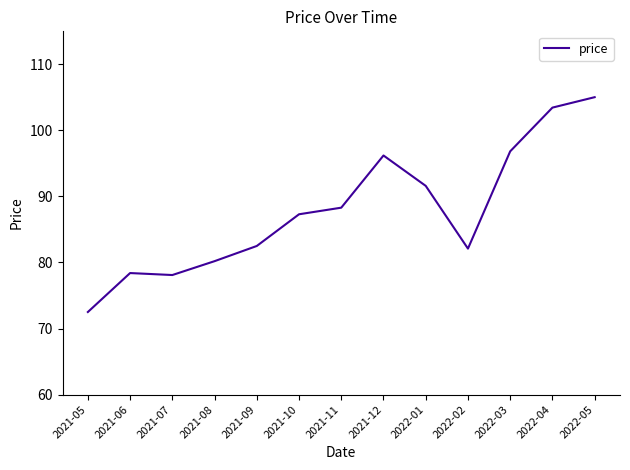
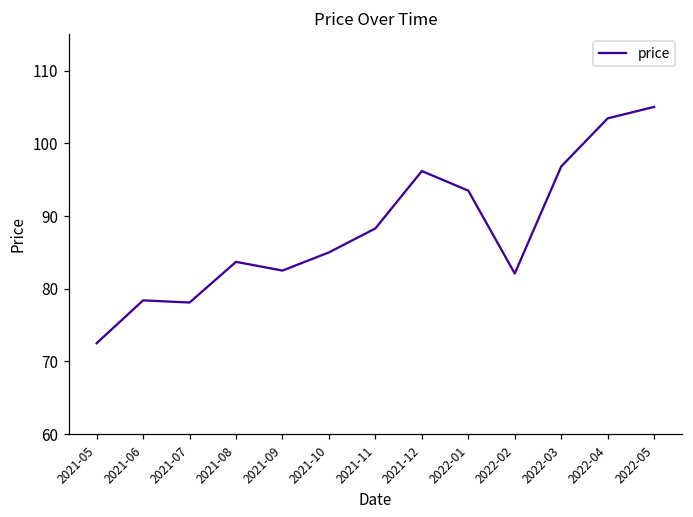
  {
    "2021-05": 73,
    "2021-06": 78,
    "2021-07": 78,
-   "2021-08": 80,
+   "2021-08": 84,
    "2021-09": 83,
-   "2021-10": 87,
+   "2021-10": 85,
    "2021-11": 88,
    "2021-12": 96,
-   "2022-01": 92,
+   "2022-01": 94,
    "2022-02": 82,
    "2022-03": 97,
    "2022-04": 103,
    "2022-05": 105
  }
